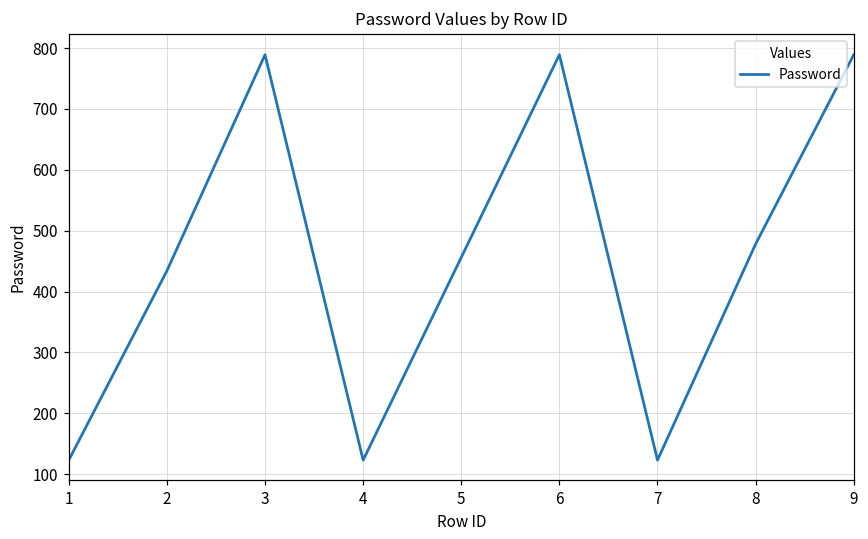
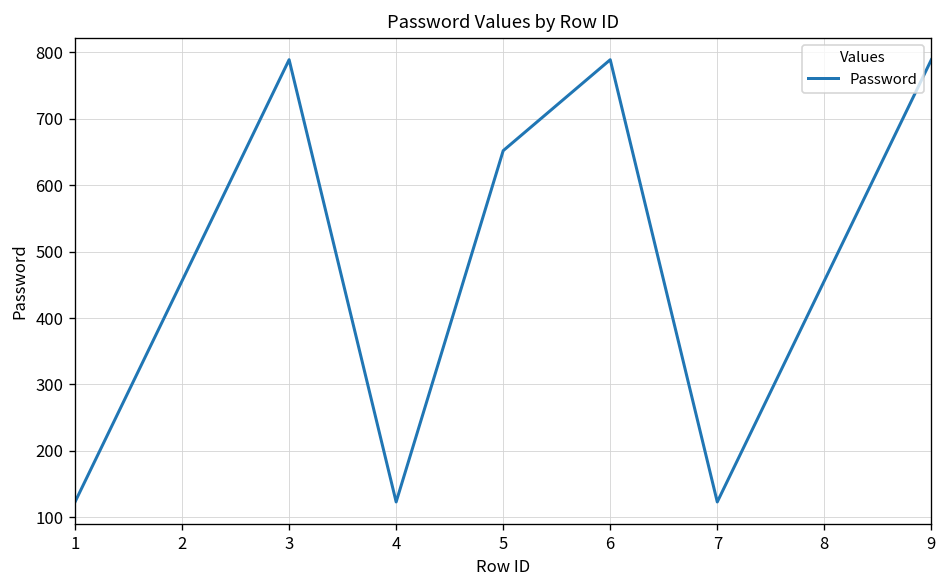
  {
    "1": 120,
-   "2": 430,
+   "2": 460,
    "3": 790,
    "4": 120,
-   "5": 460,
+   "5": 650,
    "6": 790,
    "7": 120,
-   "8": 480,
+   "8": 460,
    "9": 790
  }
